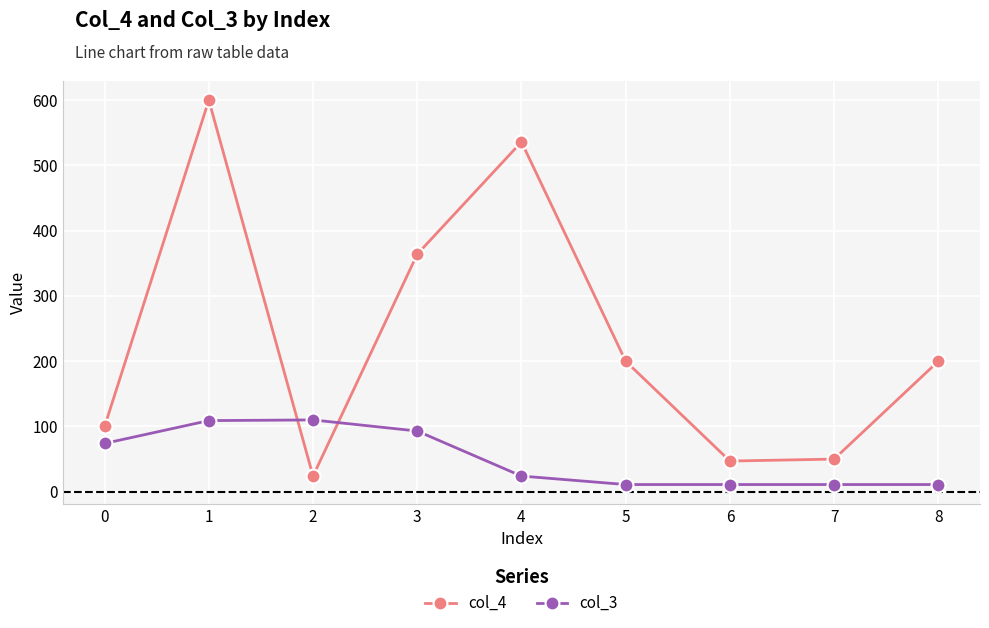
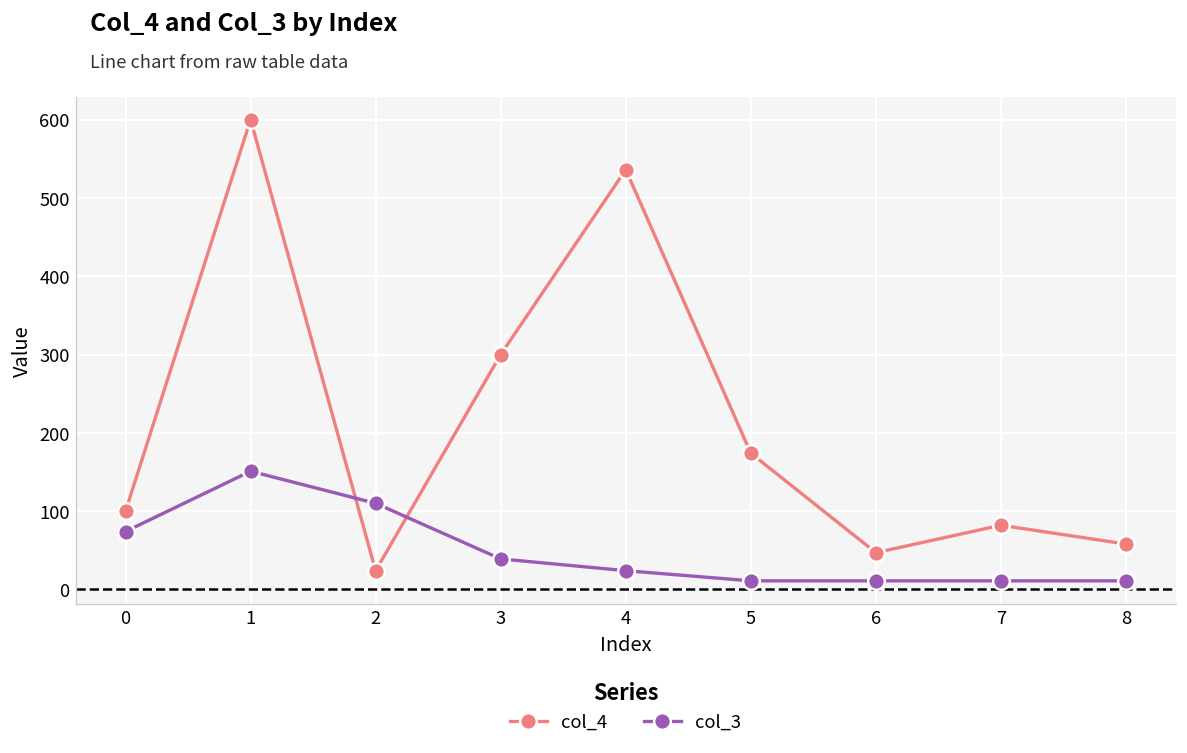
  {
    "col_4": {
      "0": 100,
      "1": 600,
      "2": 20,
-     "3": 360,
+     "3": 300,
      "4": 540,
-     "5": 200,
+     "5": 170,
      "6": 50,
-     "7": 50,
-     "8": 200
+     "7": 80,
+     "8": 60
    },
    "col_3": {
      "0": 70,
-     "1": 110,
+     "1": 150,
      "2": 110,
-     "3": 90,
+     "3": 40,
      "4": 20,
      "5": 10,
      "6": 10,
      "7": 10,
      "8": 10
    }
  }
